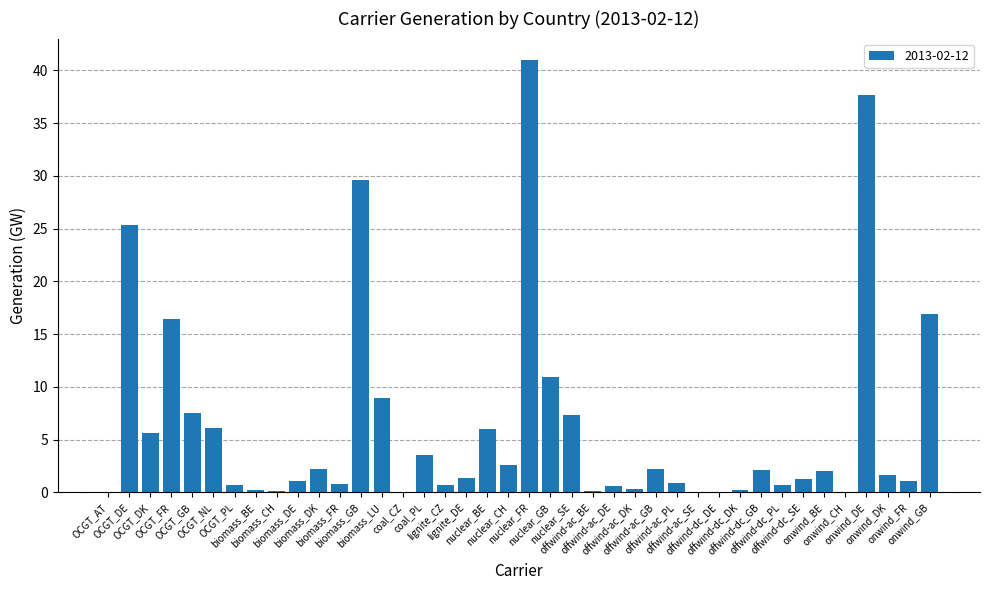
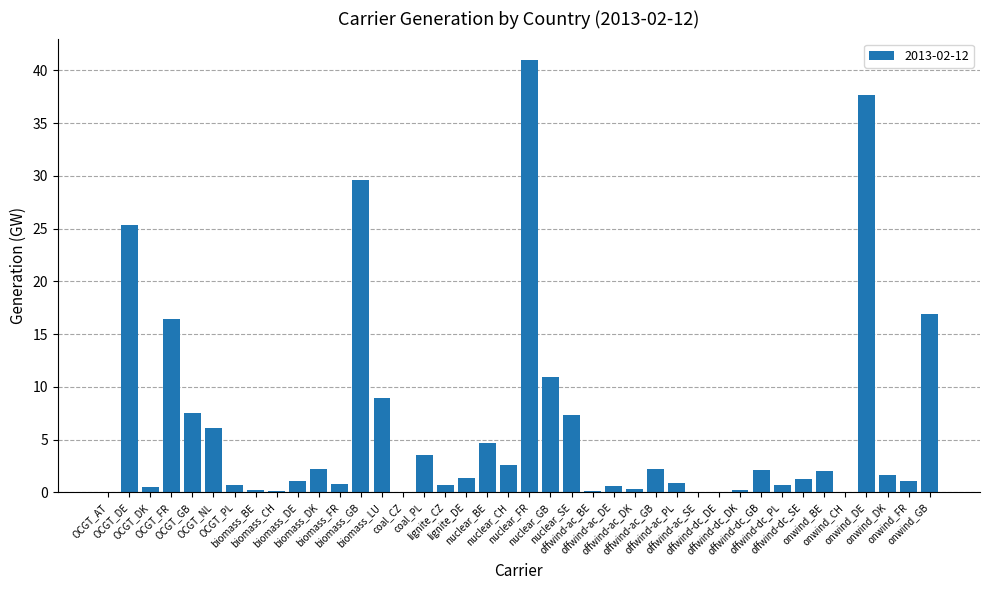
  {
    "OCGT_AT": 0.0,
    "OCGT_DE": 25.3,
-   "OCGT_DK": 5.6,
+   "OCGT_DK": 0.5,
    "OCGT_FR": 16.5,
    "OCGT_GB": 7.6,
    "OCGT_NL": 6.1,
    "OCGT_PL": 0.7,
    "biomass_BE": 0.3,
    "biomass_DE": 1.1,
    "biomass_DK": 2.2,
    "biomass_FR": 0.8,
    "biomass_GB": 29.6,
    "biomass_LU": 8.9,
    "coal_PL": 3.6,
    "lignite_CZ": 0.6,
    "lignite_DE": 1.4,
-   "nuclear_BE": 6.0,
+   "nuclear_BE": 4.7,
    "nuclear_CH": 2.6,
    "nuclear_FR": 41.0,
    "nuclear_GB": 10.9,
    "nuclear_SE": 7.3,
    "offwind-ac_DE": 0.6,
    "offwind-ac_DK": 0.4,
    "offwind-ac_GB": 2.2,
    "offwind-ac_PL": 0.9,
    "offwind-dc_DK": 0.3,
    "offwind-dc_GB": 2.1,
    "offwind-dc_PL": 0.7,
    "offwind-dc_SE": 1.2,
    "onwind_BE": 2.0,
    "onwind_DE": 37.7,
    "onwind_DK": 1.7,
    "onwind_FR": 1.1,
    "onwind_GB": 16.9
  }
